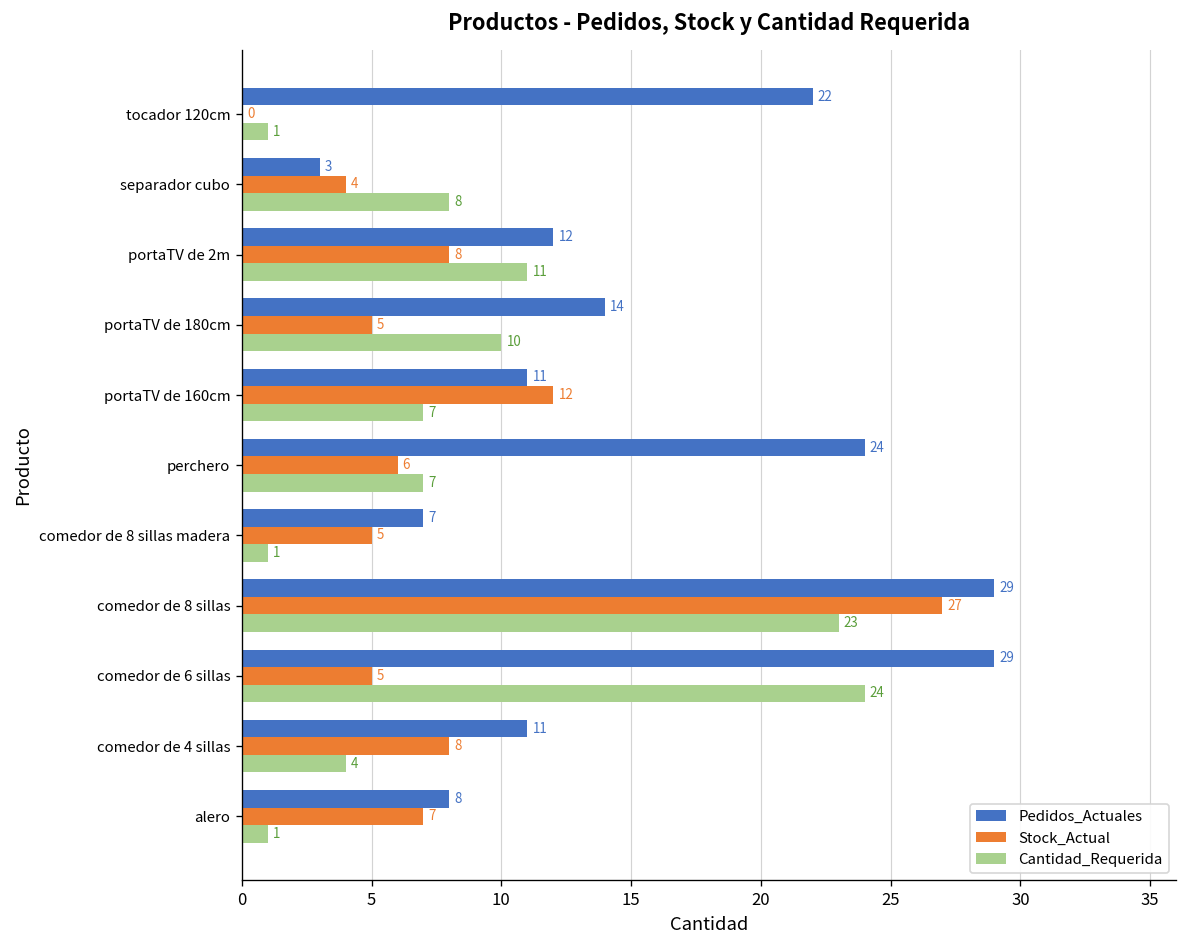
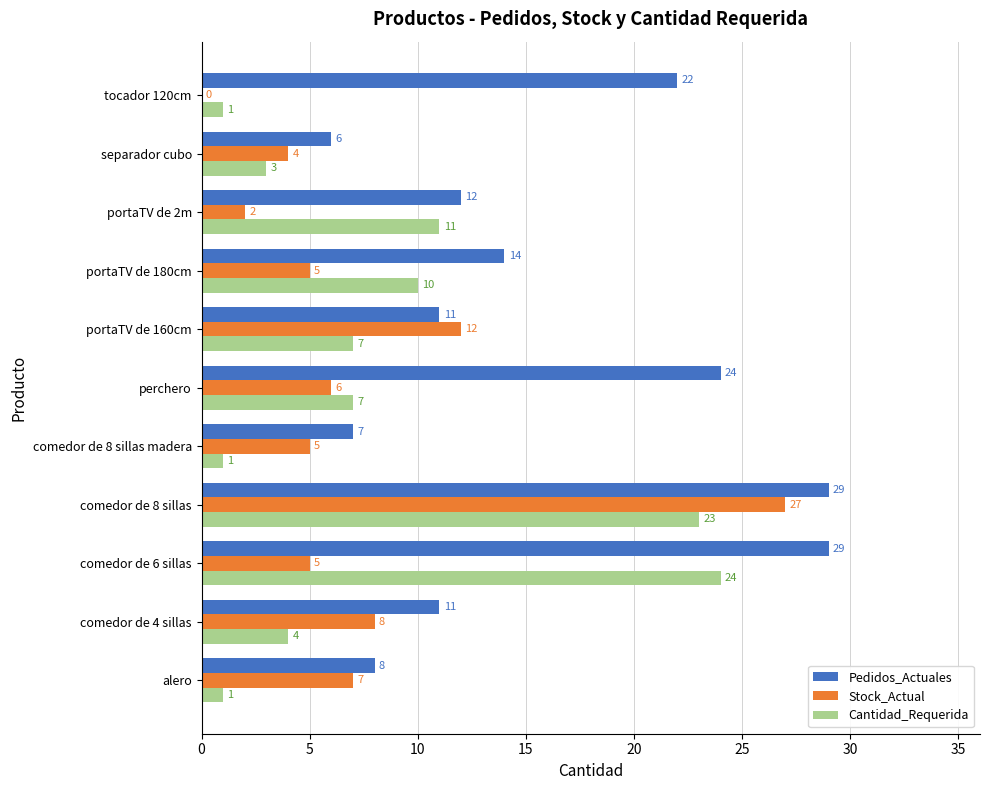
  {
    "Pedidos_Actuales": {
      "tocador 120cm": 22,
-     "separador cubo": 3,
+     "separador cubo": 6,
      "portaTV de 2m": 12,
      "portaTV de 180cm": 14,
      "portaTV de 160cm": 11,
      "perchero": 24,
      "comedor de 8 sillas madera": 7,
      "comedor de 8 sillas": 29,
      "comedor de 6 sillas": 29,
      "comedor de 4 sillas": 11,
      "alero": 8
    },
    "Stock_Actual": {
      "tocador 120cm": 0,
      "separador cubo": 4,
-     "portaTV de 2m": 8,
+     "portaTV de 2m": 2,
      "portaTV de 180cm": 5,
      "portaTV de 160cm": 12,
      "perchero": 6,
      "comedor de 8 sillas madera": 5,
      "comedor de 8 sillas": 27,
      "comedor de 6 sillas": 5,
      "comedor de 4 sillas": 8,
      "alero": 7
    },
    "Cantidad_Requerida": {
      "tocador 120cm": 1,
-     "separador cubo": 8,
+     "separador cubo": 3,
      "portaTV de 2m": 11,
      "portaTV de 180cm": 10,
      "portaTV de 160cm": 7,
      "perchero": 7,
      "comedor de 8 sillas madera": 1,
      "comedor de 8 sillas": 23,
      "comedor de 6 sillas": 24,
      "comedor de 4 sillas": 4,
      "alero": 1
    }
  }
